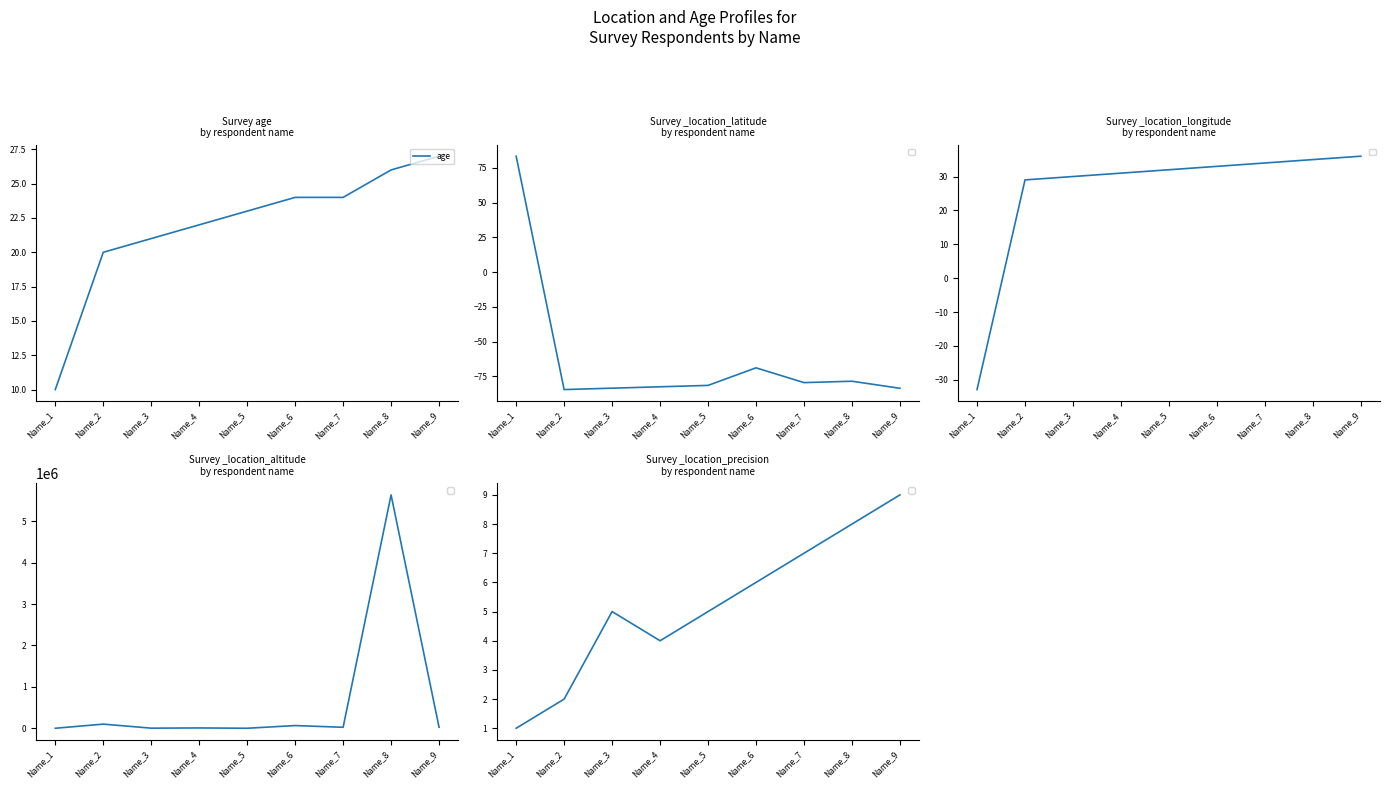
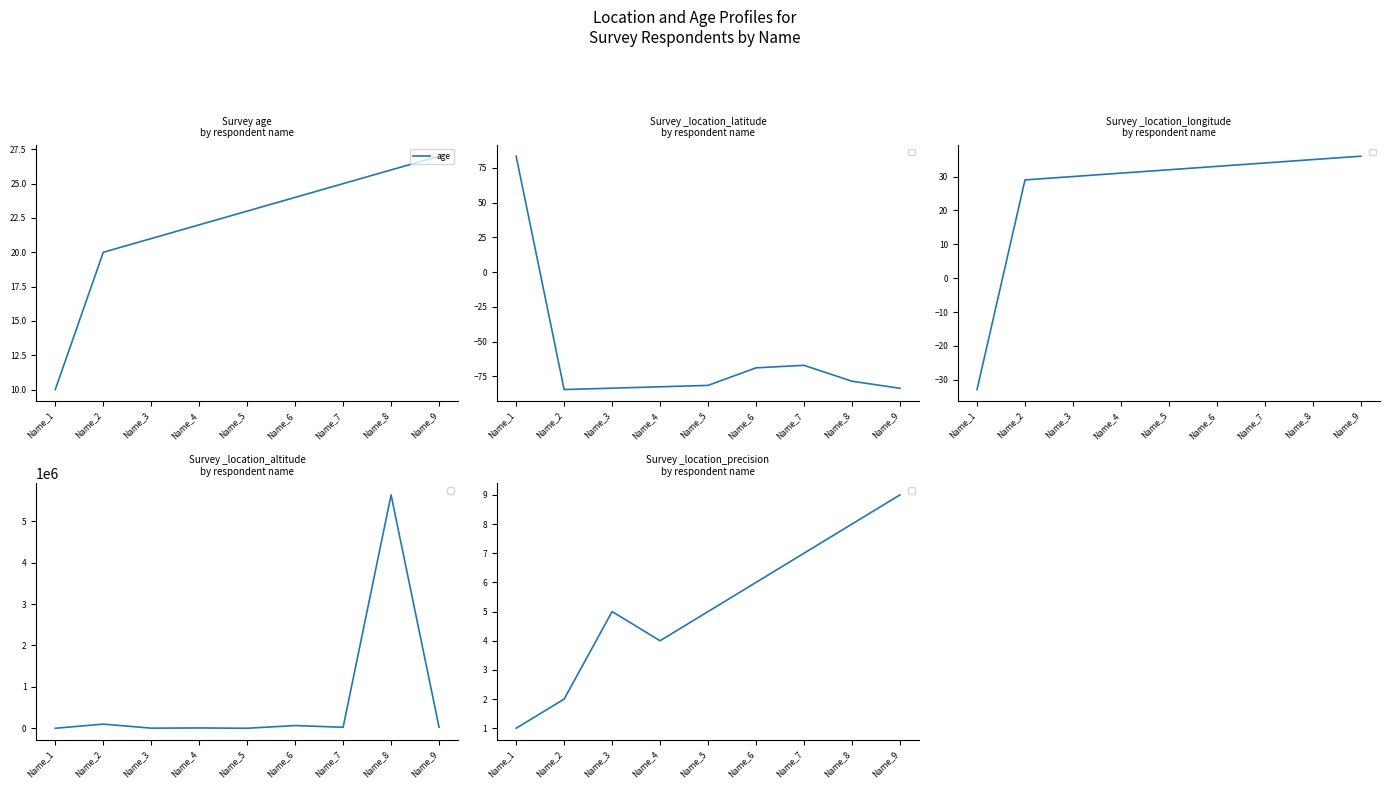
  {
    "Survey age by respondent name": {
      "Name_1": 10,
      "Name_2": 20,
      "Name_3": 21,
      "Name_4": 22,
      "Name_5": 23,
      "Name_6": 24,
-     "Name_7": 24,
+     "Name_7": 25,
      "Name_8": 26
    },
    "Survey _location_latitude by respondent name": {
      "Name_1": 83,
      "Name_2": -85,
      "Name_3": -84,
      "Name_4": -83,
      "Name_5": -82,
      "Name_6": -69,
-     "Name_7": -80,
+     "Name_7": -67,
      "Name_8": -79,
      "Name_9": -84
    },
    "Survey _location_longitude by respondent name": {
      "Name_1": -33,
      "Name_2": 29,
      "Name_3": 30,
      "Name_4": 31,
      "Name_5": 32,
      "Name_6": 33,
      "Name_7": 34,
      "Name_8": 35,
      "Name_9": 36
    },
    "Survey _location_altitude by respondent name": {
      "Name_1": 0,
      "Name_2": 100000,
      "Name_3": 0,
      "Name_4": 0,
      "Name_5": 0,
      "Name_6": 100000,
      "Name_7": 0,
      "Name_8": 5600000,
      "Name_9": 0
    },
    "Survey _location_precision by respondent name": {
      "Name_1": 1.0,
      "Name_2": 2.0,
      "Name_3": 5.0,
      "Name_4": 4.0,
      "Name_5": 5.0,
      "Name_6": 6.0,
      "Name_7": 7.0,
      "Name_8": 8.0,
      "Name_9": 9.0
    }
  }
